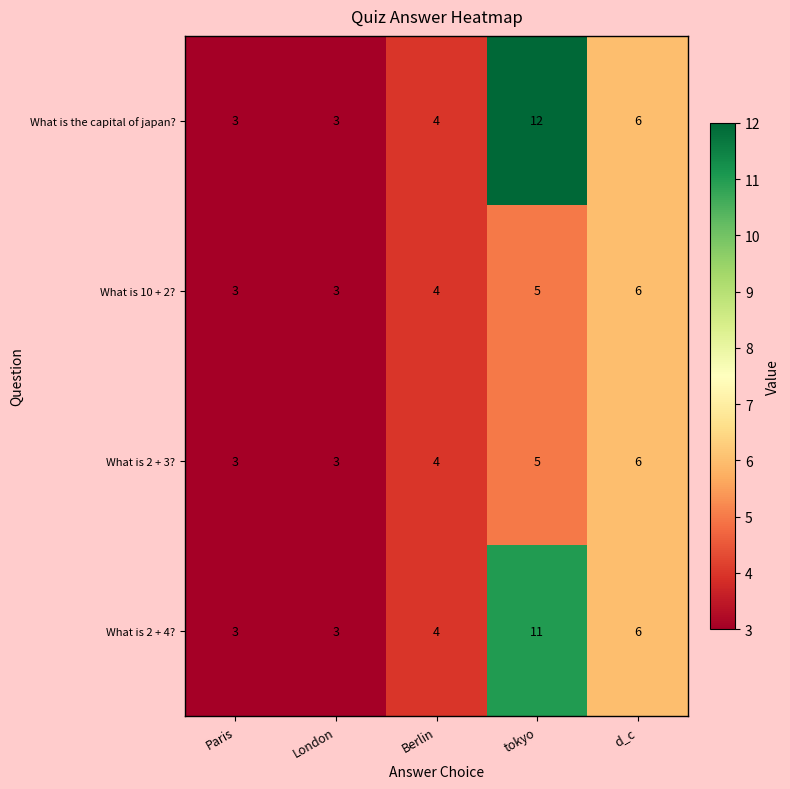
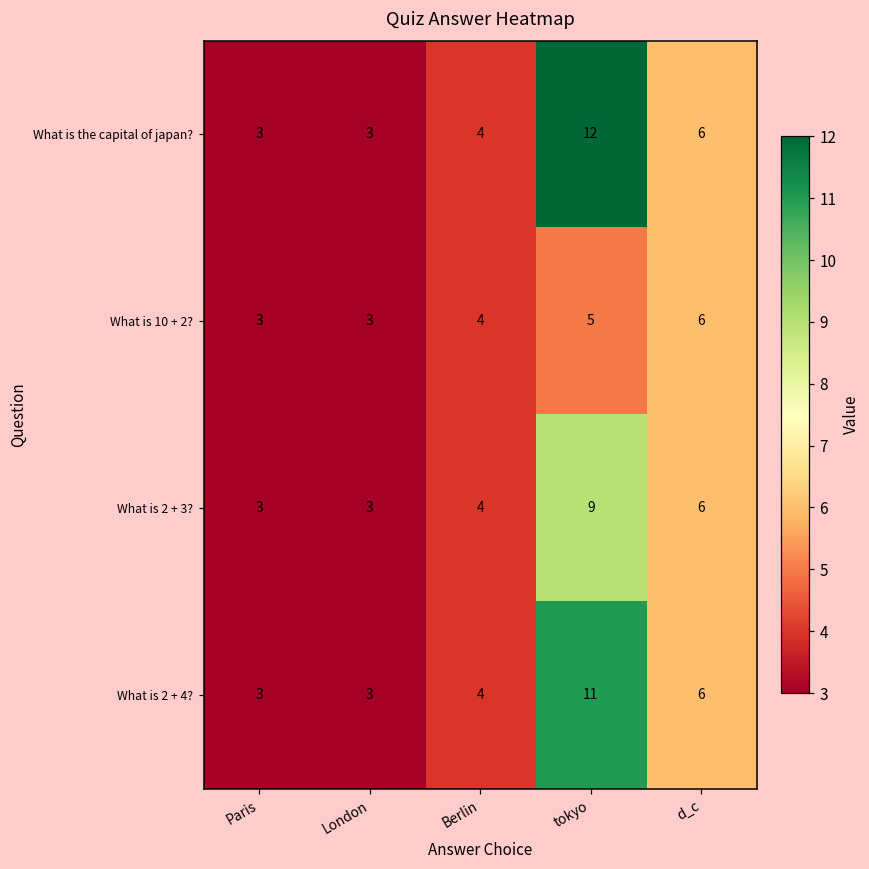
  {
    "What is the capital of japan?": {
      "Paris": 3,
      "London": 3,
      "Berlin": 4,
      "tokyo": 12,
      "d_c": 6
    },
    "What is 10 + 2?": {
      "Paris": 3,
      "London": 3,
      "Berlin": 4,
      "tokyo": 5,
      "d_c": 6
    },
    "What is 2 + 3?": {
      "Paris": 3,
      "London": 3,
      "Berlin": 4,
-     "tokyo": 5,
+     "tokyo": 9,
      "d_c": 6
    },
    "What is 2 + 4?": {
      "Paris": 3,
      "London": 3,
      "Berlin": 4,
      "tokyo": 11,
      "d_c": 6
    }
  }
